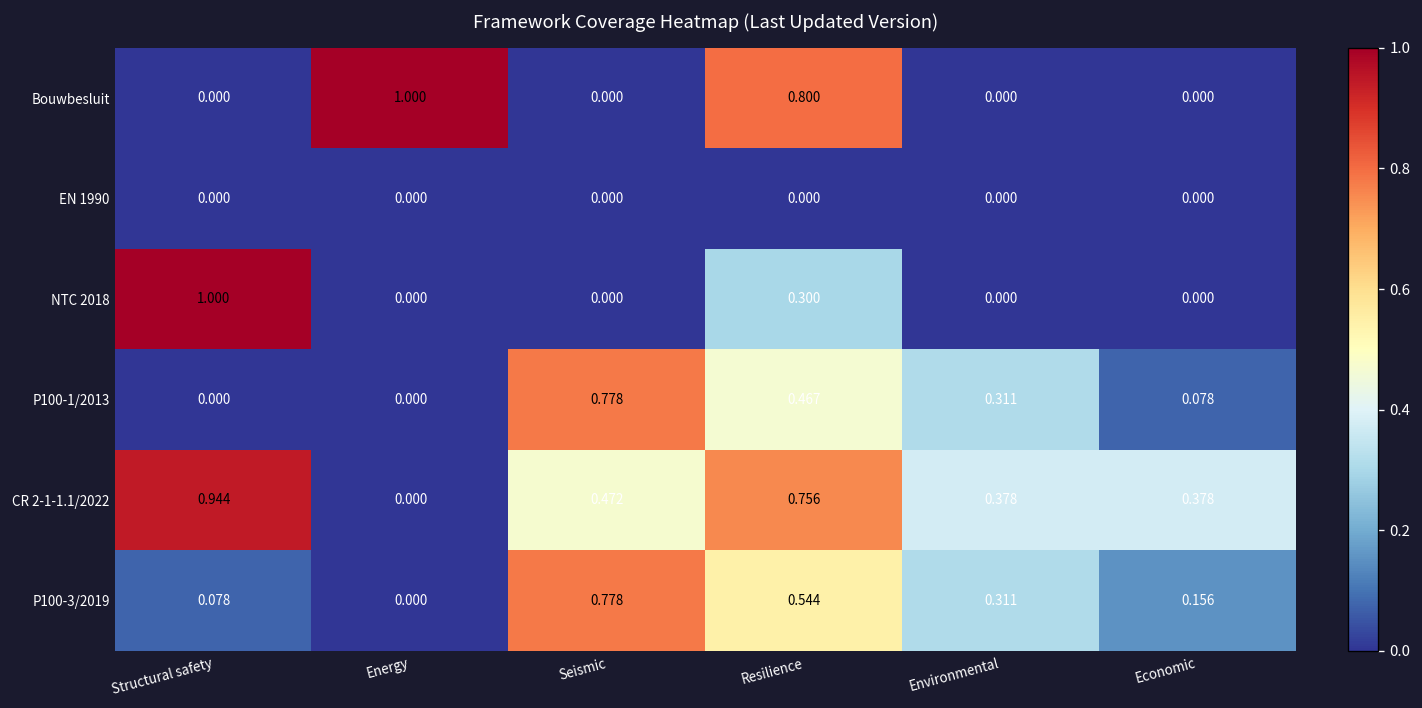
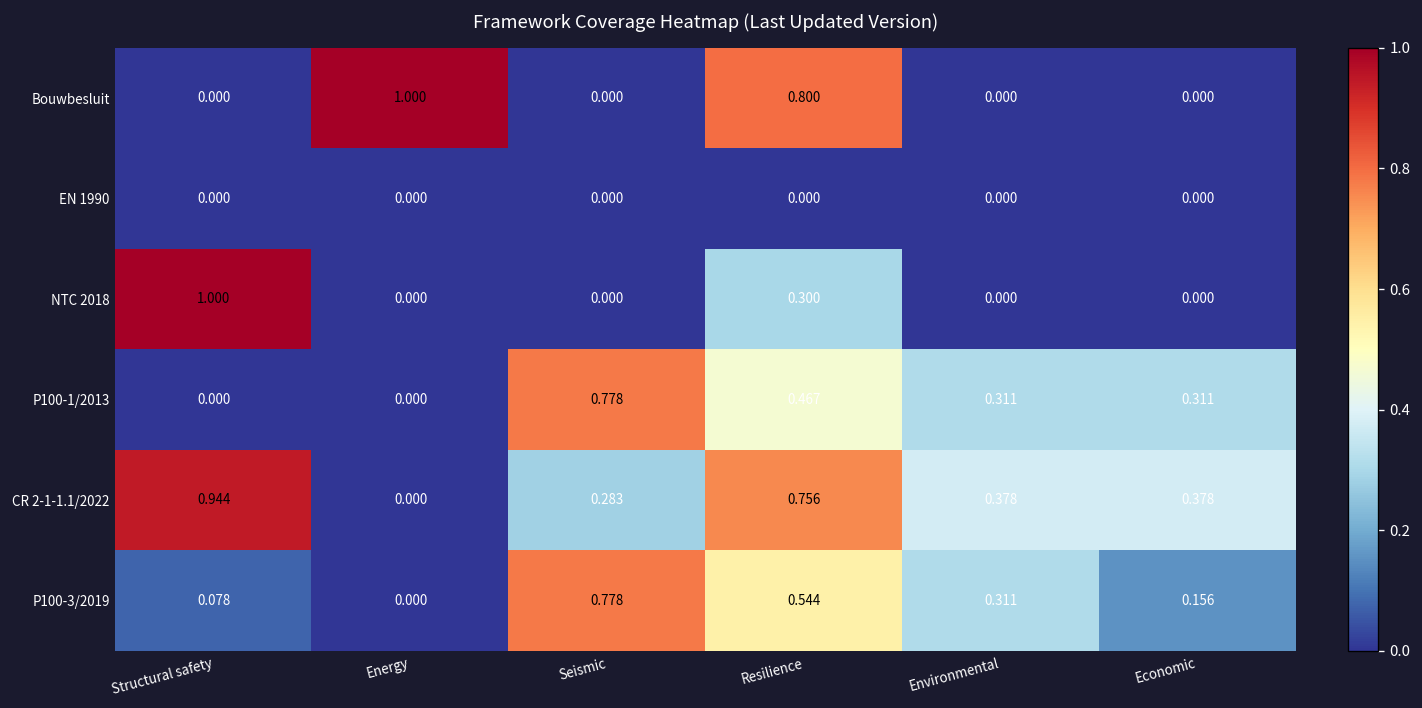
  {
    "Bouwbesluit": {
      "Structural safety": 0.000,
      "Energy": 1.000,
      "Seismic": 0.000,
      "Resilience": 0.800,
      "Environmental": 0.000,
      "Economic": 0.000
    },
    "EN 1990": {
      "Structural safety": 0.000,
      "Energy": 0.000,
      "Seismic": 0.000,
      "Resilience": 0.000,
      "Environmental": 0.000,
      "Economic": 0.000
    },
    "NTC 2018": {
      "Structural safety": 1.000,
      "Energy": 0.000,
      "Seismic": 0.000,
      "Resilience": 0.300,
      "Environmental": 0.000,
      "Economic": 0.000
    },
    "P100-1/2013": {
      "Structural safety": 0.000,
      "Energy": 0.000,
      "Seismic": 0.778,
      "Environmental": 0.311,
-     "Economic": 0.078
+     "Economic": 0.311
    },
    "CR 2-1-1.1/2022": {
      "Structural safety": 0.944,
      "Energy": 0.000,
-     "Seismic": 0.472,
+     "Seismic": 0.283,
      "Resilience": 0.756
    },
    "P100-3/2019": {
      "Structural safety": 0.078,
      "Energy": 0.000,
      "Seismic": 0.778,
      "Resilience": 0.544,
      "Environmental": 0.311,
      "Economic": 0.156
    }
  }
